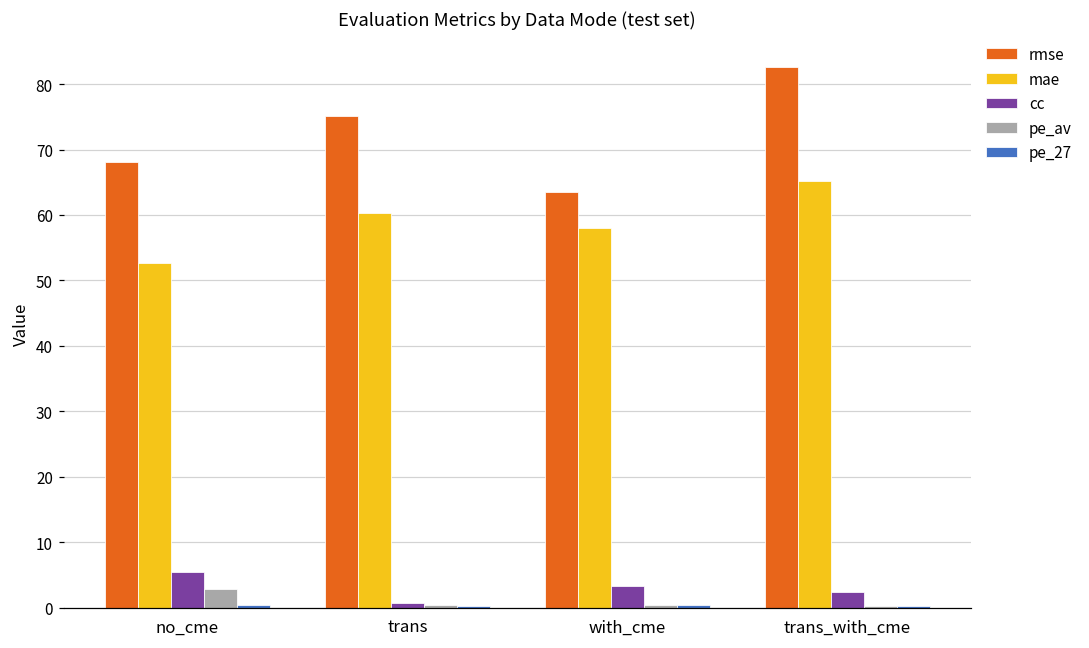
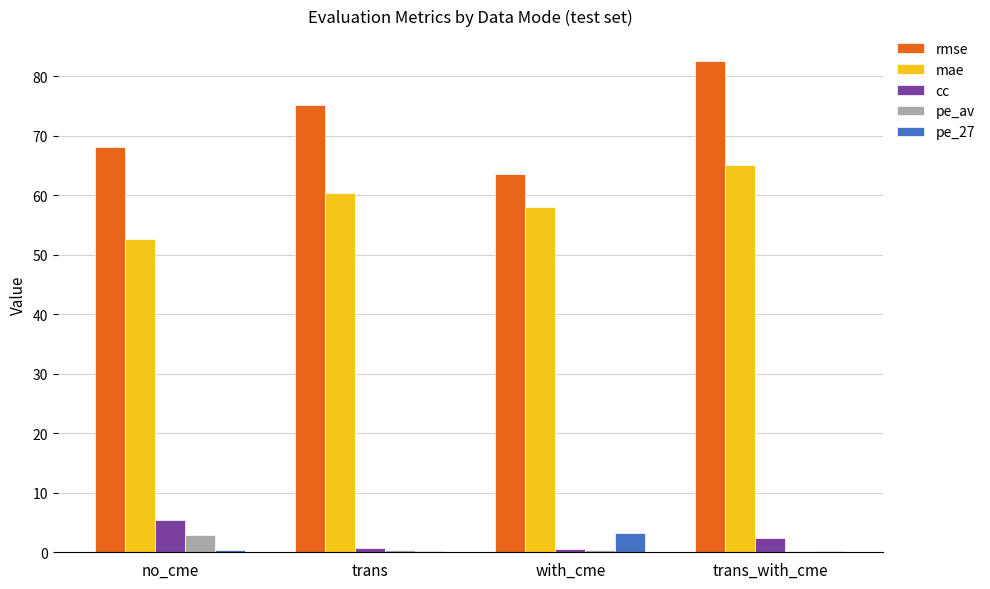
  {
    "rmse": {
      "no_cme": 68,
      "trans": 75,
      "with_cme": 64,
      "trans_with_cme": 83
    },
    "mae": {
      "no_cme": 53,
      "trans": 60,
      "with_cme": 58,
      "trans_with_cme": 65
    },
    "cc": {
      "no_cme": 5,
      "trans": 1,
-     "with_cme": 3,
+     "with_cme": 1,
      "trans_with_cme": 2
    },
    "pe_av": {
      "no_cme": 3
    },
    "pe_27": {
-     "with_cme": 0
+     "with_cme": 3
    }
  }
